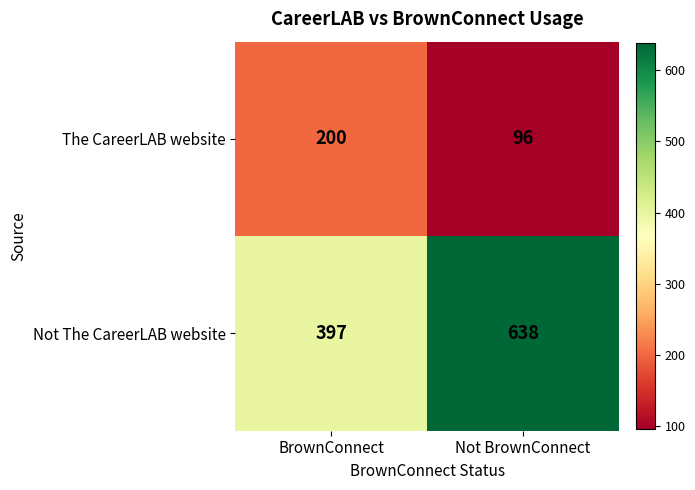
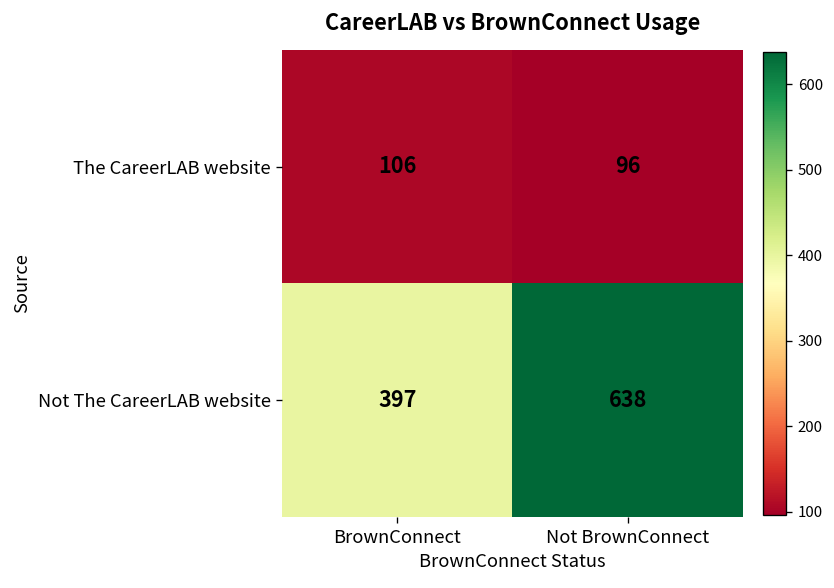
  {
    "The CareerLAB website": {
-     "BrownConnect": 200,
+     "BrownConnect": 106,
      "Not BrownConnect": 96
    },
    "Not The CareerLAB website": {
      "BrownConnect": 397,
      "Not BrownConnect": 638
    }
  }
